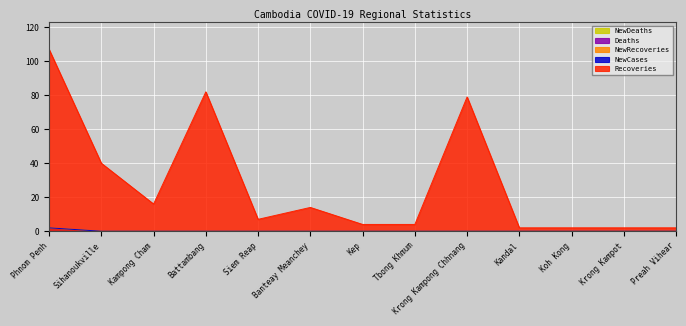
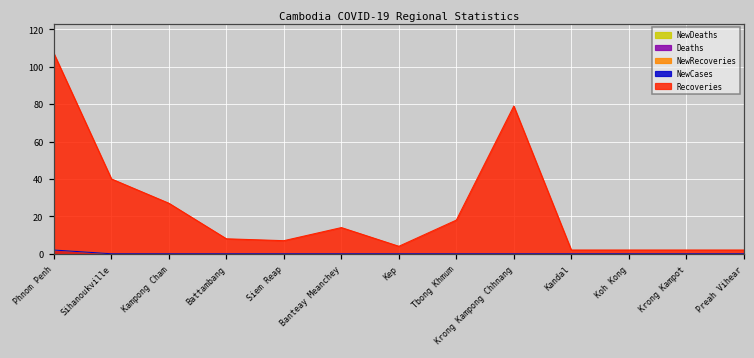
  {
    "Deaths": {
      "Phnom Penh": 0
    },
    "NewCases": {
      "Phnom Penh": 2
    },
    "Recoveries": {
      "Phnom Penh": 107,
      "Sihanoukville": 40,
-     "Kampong Cham": 16,
-     "Battambang": 82,
+     "Kampong Cham": 27,
+     "Battambang": 8,
      "Siem Reap": 7,
      "Banteay Meanchey": 14,
      "Kep": 4,
-     "Tbong Khmum": 4,
+     "Tbong Khmum": 18,
      "Krong Kampong Chhnang": 79,
      "Kandal": 2,
      "Koh Kong": 2,
      "Krong Kampot": 2,
      "Preah Vihear": 2
    }
  }
